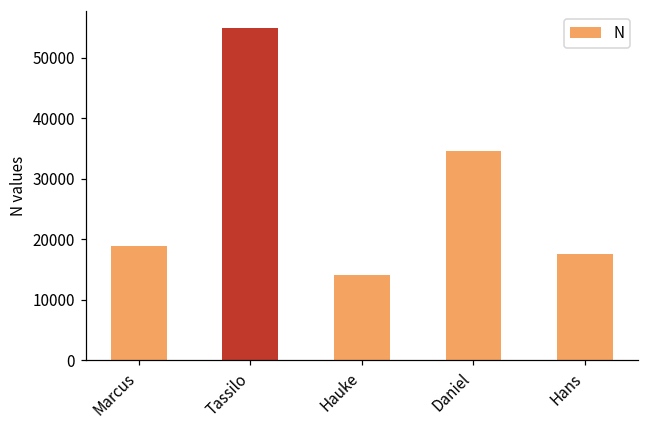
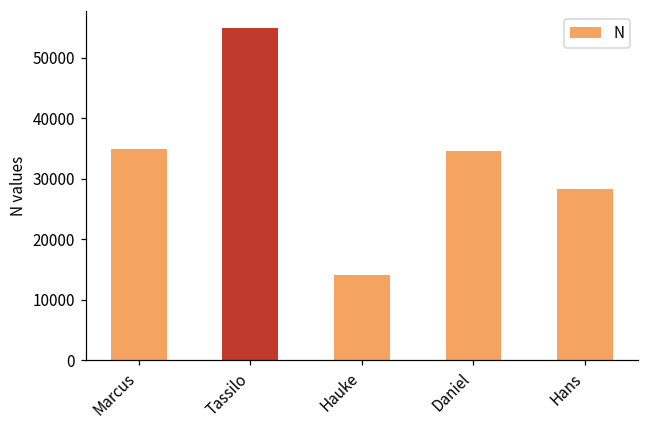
  {
-   "Marcus": 19000,
+   "Marcus": 35000,
    "Tassilo": 55000,
    "Hauke": 14000,
    "Daniel": 35000,
-   "Hans": 18000
+   "Hans": 28000
  }
